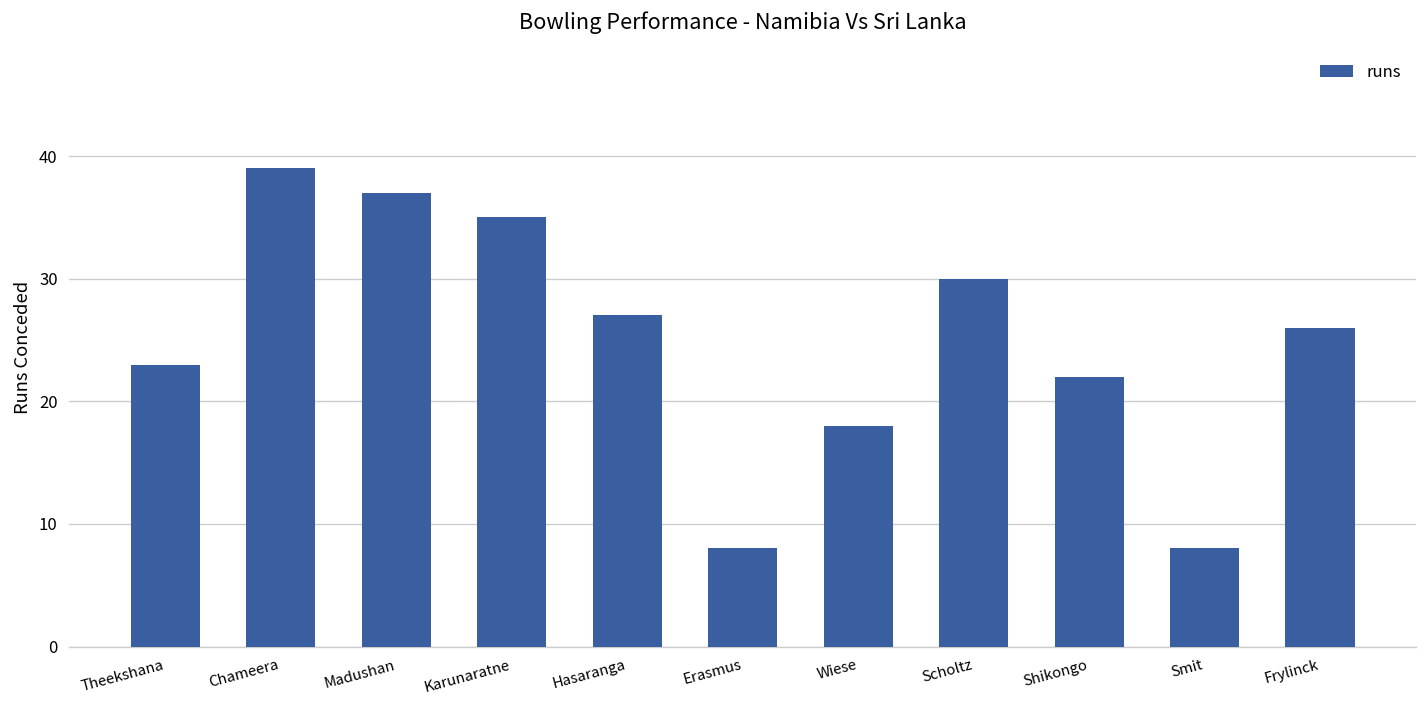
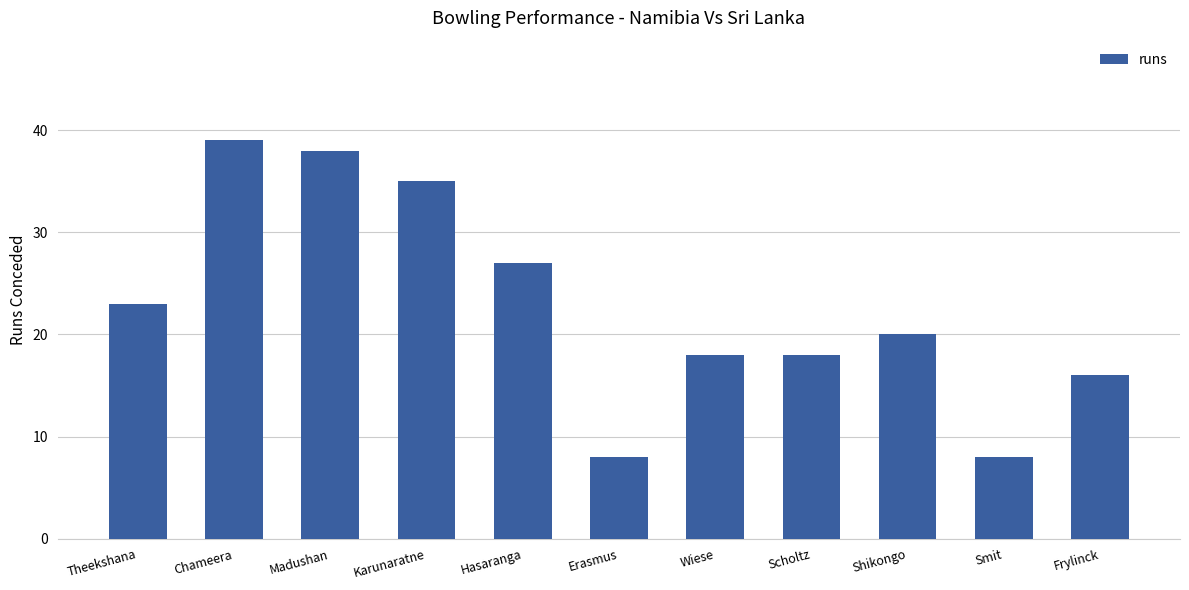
  {
    "Theekshana": 23,
    "Chameera": 39,
-   "Madushan": 37,
+   "Madushan": 38,
    "Karunaratne": 35,
    "Hasaranga": 27,
    "Erasmus": 8,
    "Wiese": 18,
-   "Scholtz": 30,
-   "Shikongo": 22,
+   "Scholtz": 18,
+   "Shikongo": 20,
    "Smit": 8,
-   "Frylinck": 26
+   "Frylinck": 16
  }
